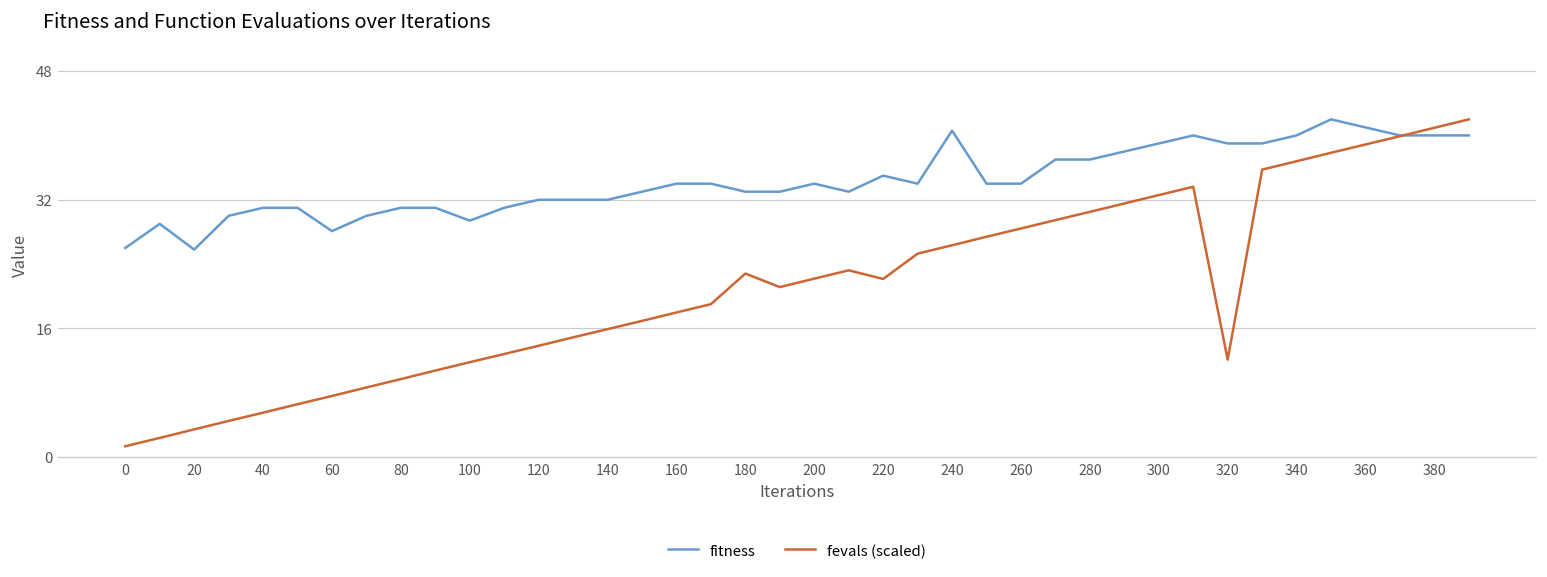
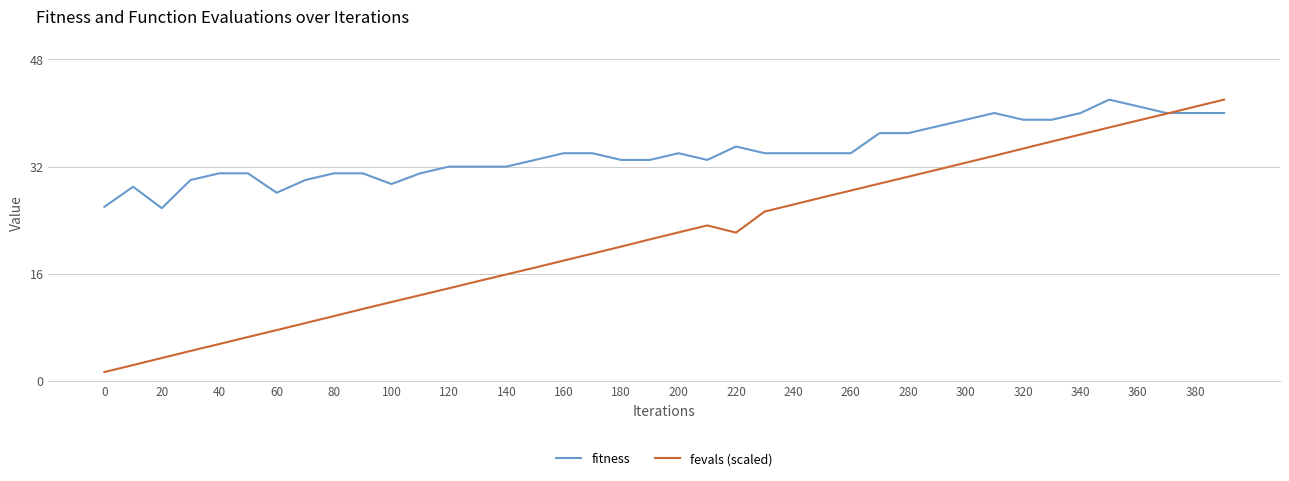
  {
    "fitness": {
      "0": 26,
      "20": 26,
      "40": 31,
      "60": 28,
      "80": 31,
      "100": 29,
      "120": 32,
      "140": 32,
      "160": 34,
      "180": 33,
      "200": 34,
      "220": 35,
-     "240": 41,
+     "240": 34,
      "260": 34,
      "280": 37,
      "300": 39,
      "320": 39,
      "340": 40,
      "360": 41,
      "380": 40
    },
    "fevals (scaled)": {
      "0": 1,
      "20": 3,
      "40": 6,
      "60": 8,
      "80": 10,
      "100": 12,
      "120": 14,
      "140": 16,
      "160": 18,
-     "180": 23,
+     "180": 20,
      "200": 22,
      "220": 22,
      "240": 26,
      "260": 28,
      "280": 30,
      "300": 33,
-     "320": 12,
+     "320": 35,
      "340": 37,
      "360": 39,
      "380": 41
    }
  }
